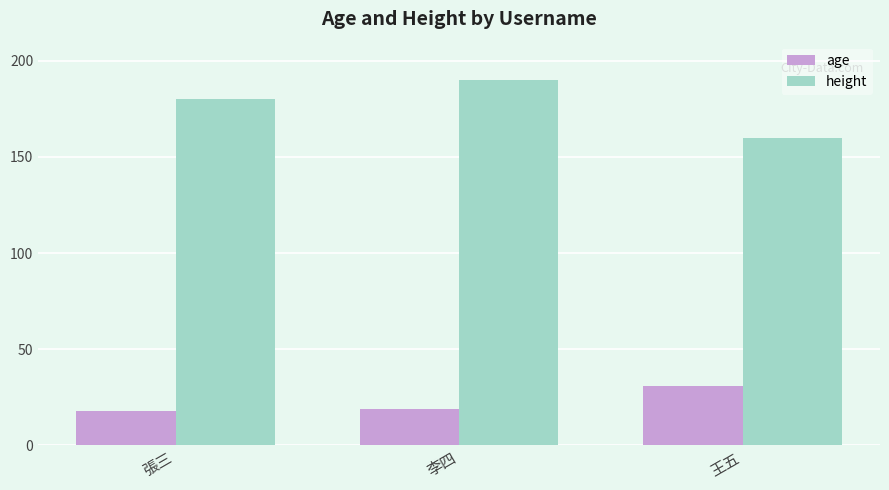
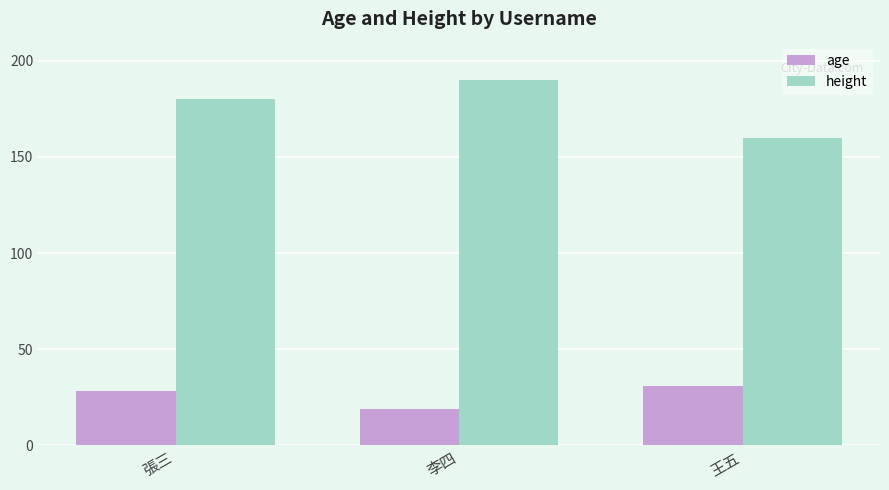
  {
    "age": {
-     "張三": 18,
+     "張三": 28,
      "李四": 19,
      "王五": 31
    },
    "height": {
      "張三": 180,
      "李四": 190,
      "王五": 160
    }
  }
